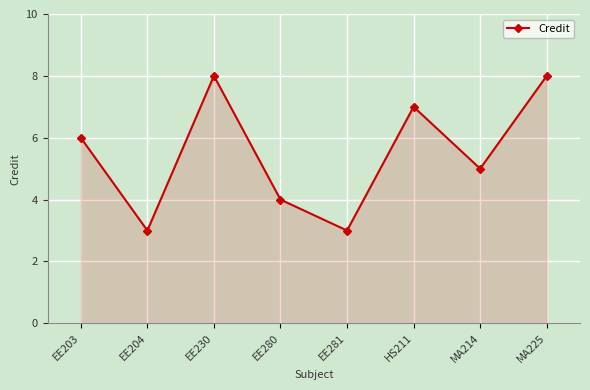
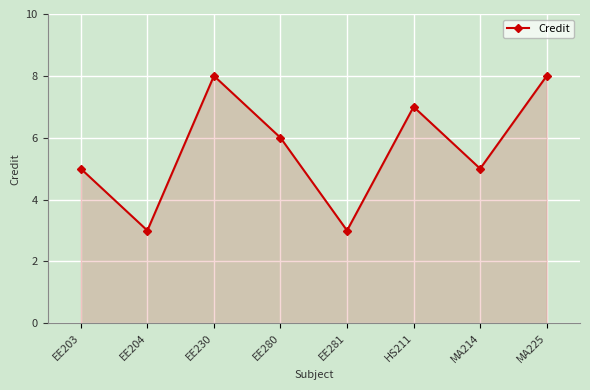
  {
-   "EE203": 6,
+   "EE203": 5,
    "EE204": 3,
    "EE230": 8,
-   "EE280": 4,
+   "EE280": 6,
    "EE281": 3,
    "HS211": 7,
    "MA214": 5,
    "MA225": 8
  }
